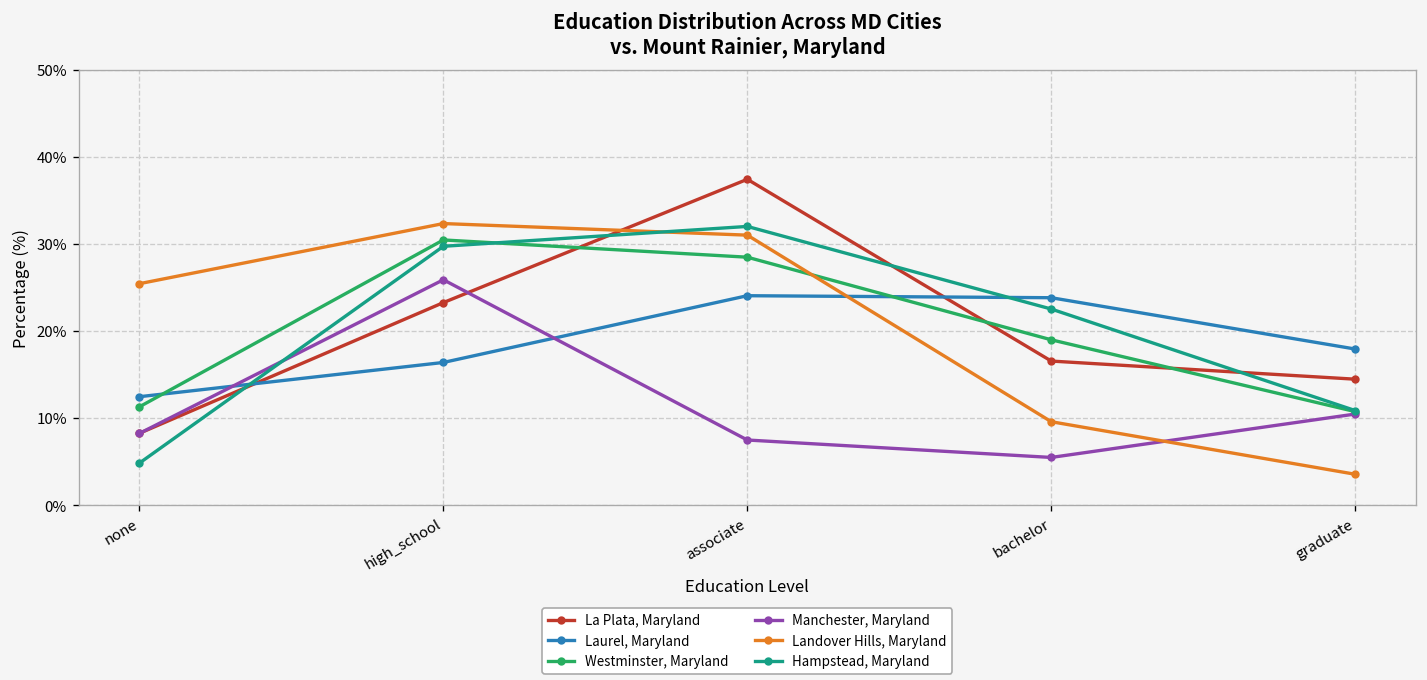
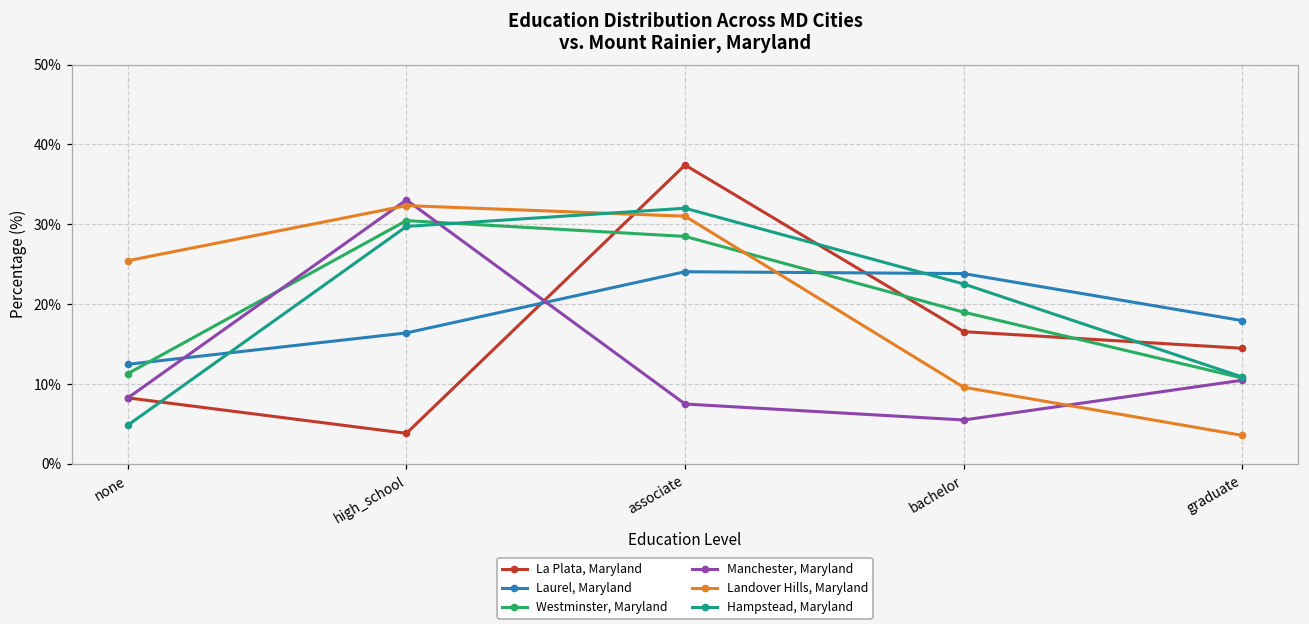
  {
    "La Plata, Maryland": {
-     "high_school": "23%",
+     "high_school": "4%",
      "associate": "37%",
      "bachelor": "17%",
      "graduate": "14%"
    },
    "Laurel, Maryland": {
      "none": "12%",
      "high_school": "16%",
      "associate": "24%",
      "bachelor": "24%",
      "graduate": "18%"
    },
    "Manchester, Maryland": {
-     "high_school": "26%",
+     "high_school": "33%",
      "associate": "8%",
      "bachelor": "6%"
    },
    "Landover Hills, Maryland": {
      "none": "25%",
      "high_school": "32%",
      "associate": "31%",
      "bachelor": "10%",
      "graduate": "4%"
    }
  }
